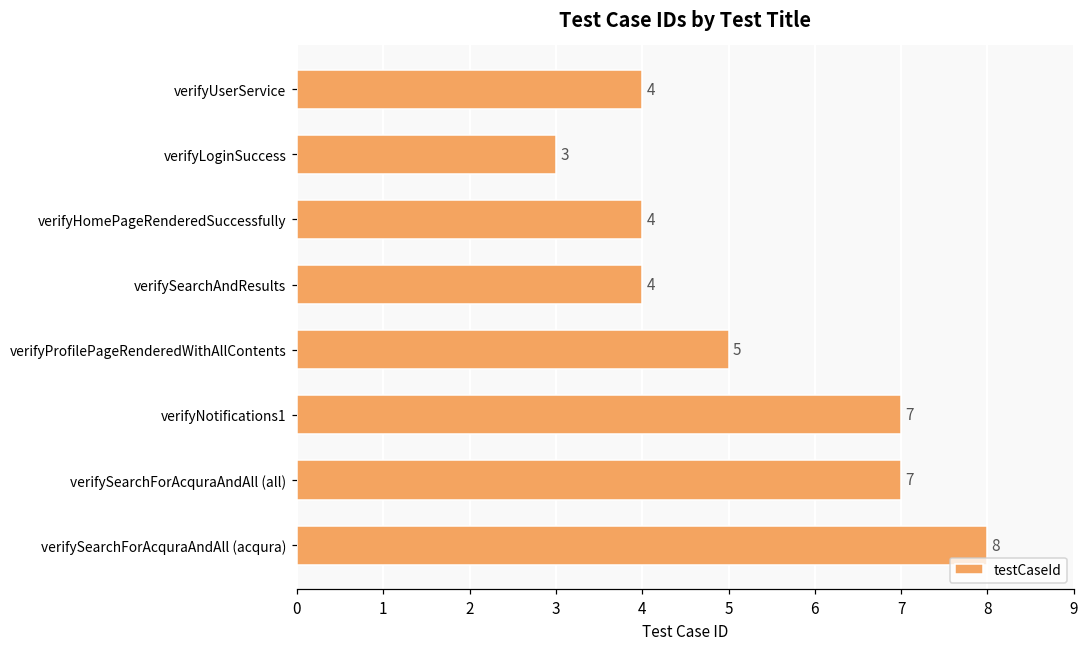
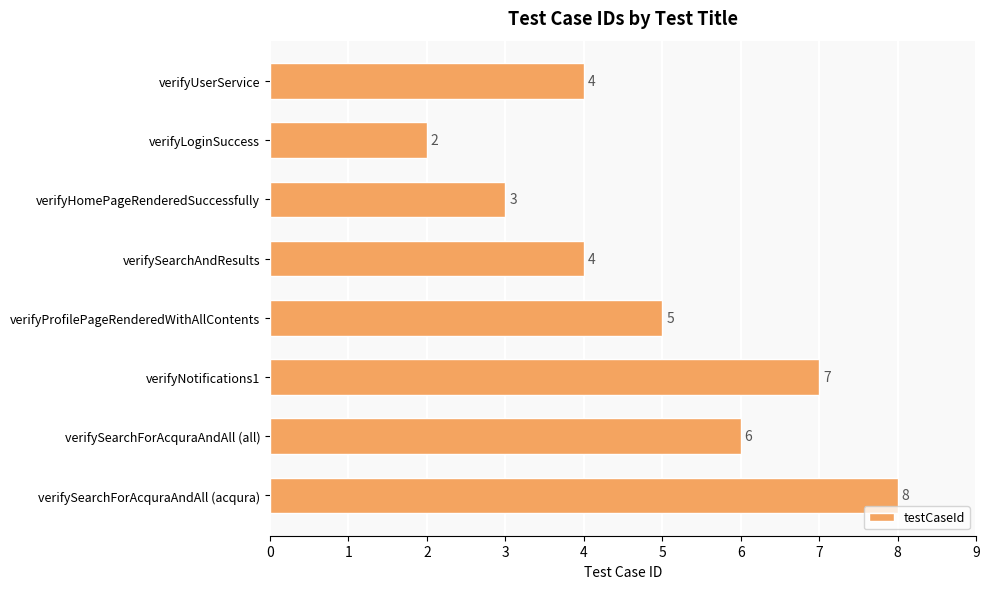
  {
    "verifyUserService": 4,
-   "verifyLoginSuccess": 3,
-   "verifyHomePageRenderedSuccessfully": 4,
+   "verifyLoginSuccess": 2,
+   "verifyHomePageRenderedSuccessfully": 3,
    "verifySearchAndResults": 4,
    "verifyProfilePageRenderedWithAllContents": 5,
    "verifyNotifications1": 7,
-   "verifySearchForAcquraAndAll (all)": 7,
+   "verifySearchForAcquraAndAll (all)": 6,
    "verifySearchForAcquraAndAll (acqura)": 8
  }
